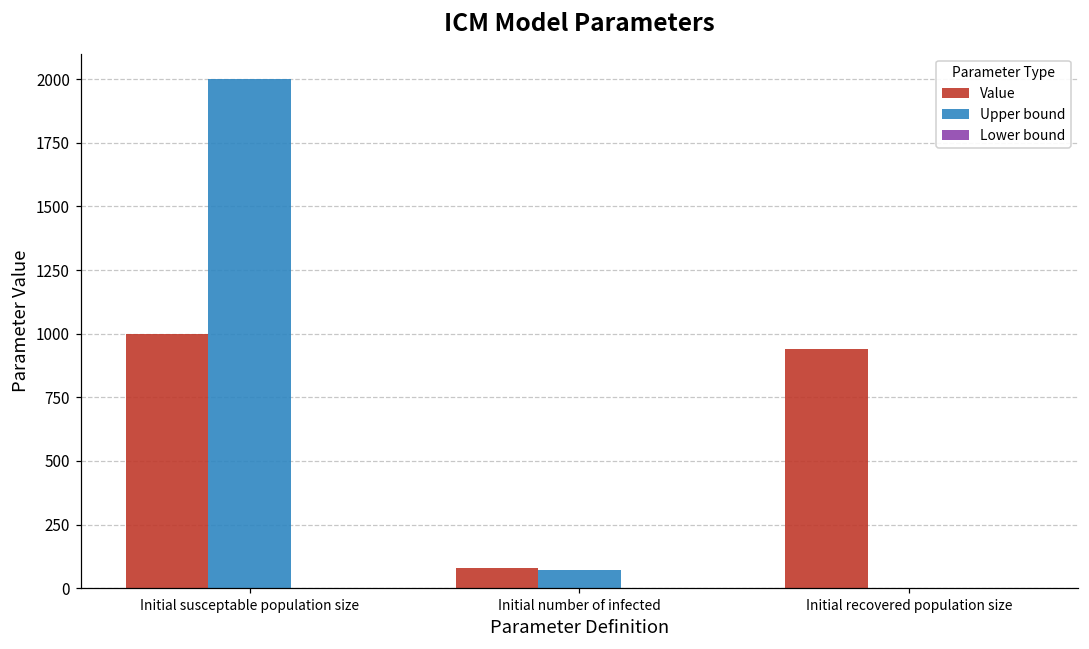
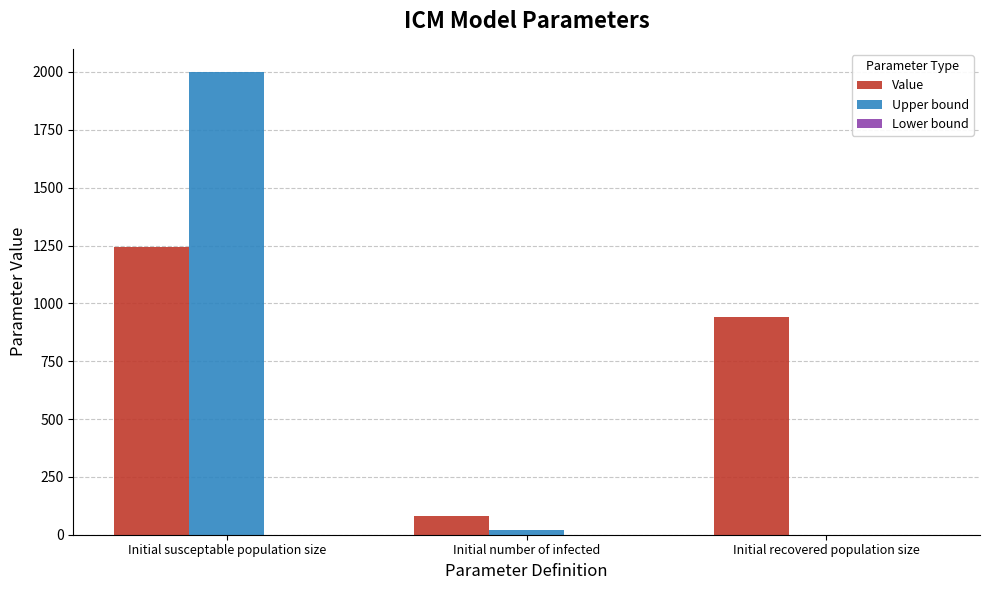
  {
    "Value": {
-     "Initial susceptable population size": 1000,
+     "Initial susceptable population size": 1240,
      "Initial number of infected": 80,
      "Initial recovered population size": 940
    },
    "Upper bound": {
      "Initial susceptable population size": 2000,
-     "Initial number of infected": 70,
+     "Initial number of infected": 20,
      "Initial recovered population size": 0
    },
    "Lower bound": {
      "Initial susceptable population size": 0,
      "Initial number of infected": 0,
      "Initial recovered population size": 0
    }
  }
